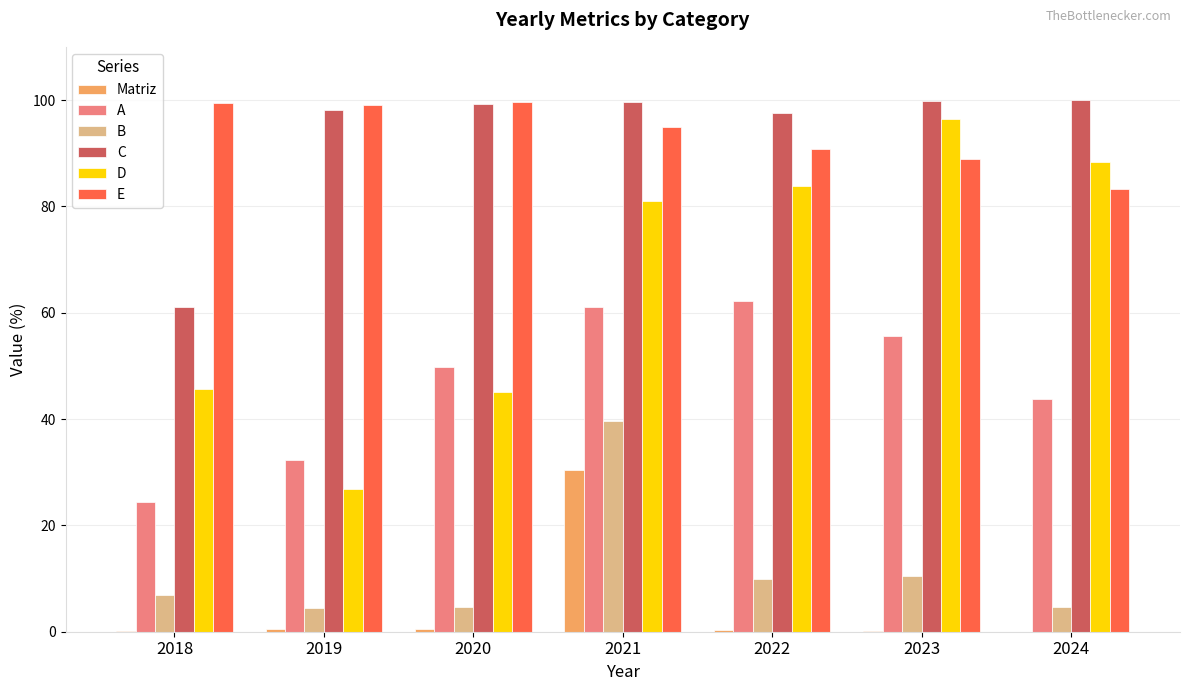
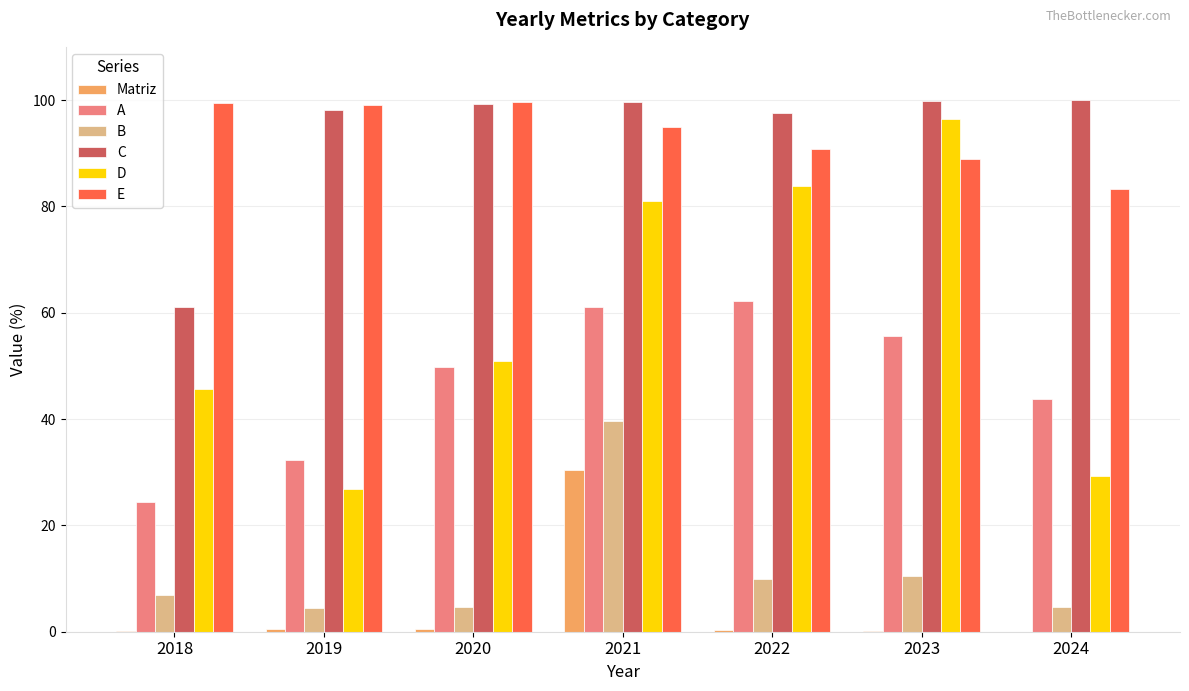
  {
    "D": {
      "2018": 46,
      "2019": 27,
-     "2020": 45,
+     "2020": 51,
      "2021": 81,
      "2022": 84,
      "2023": 96,
-     "2024": 88
+     "2024": 29
    }
  }
